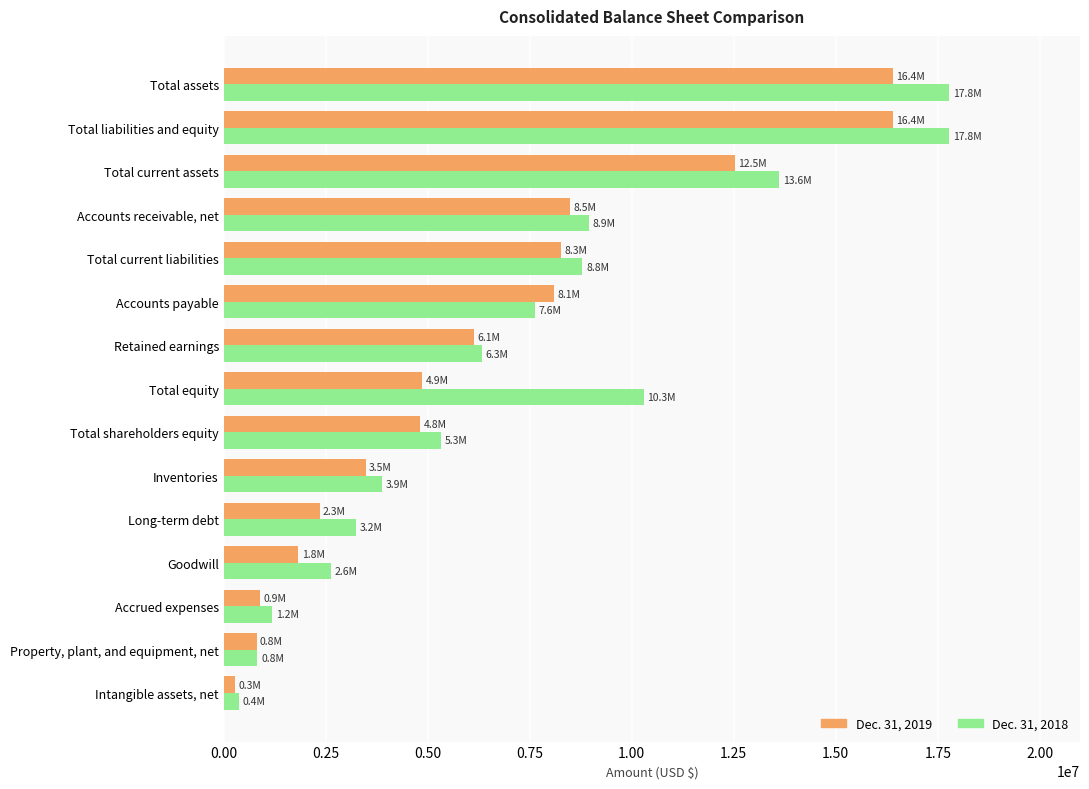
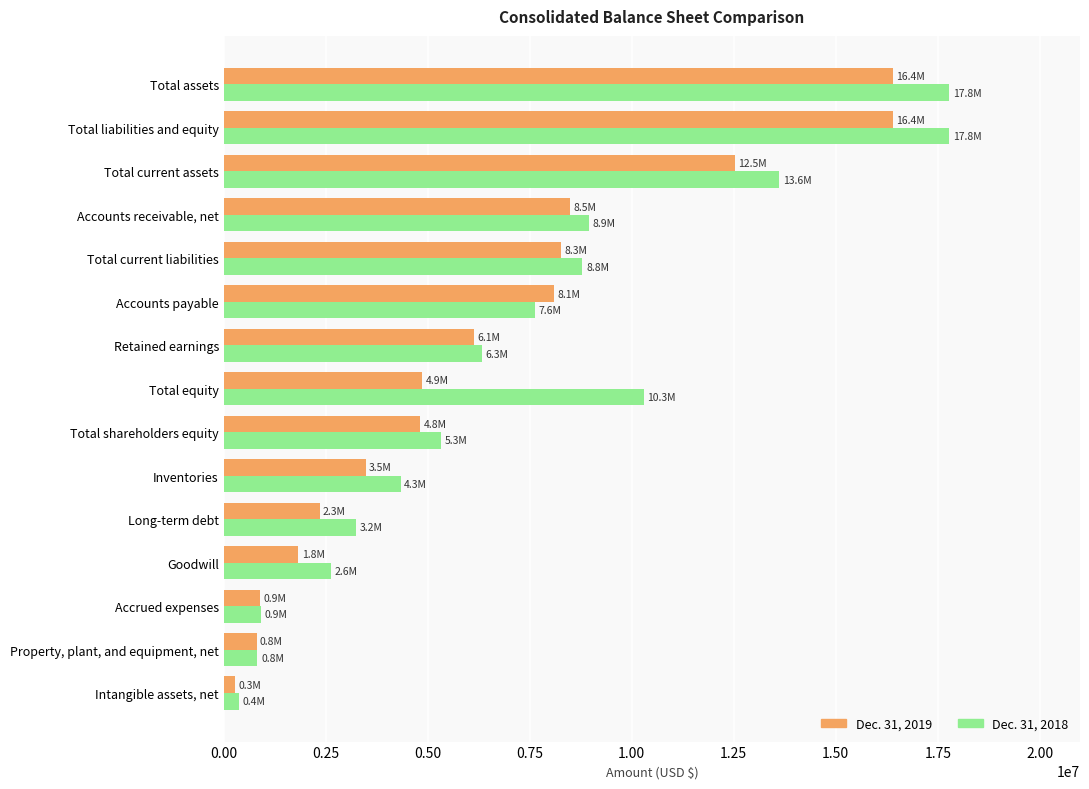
  {
    "Dec. 31, 2018": {
      "Total assets": "17.8M",
      "Total liabilities and equity": "17.8M",
      "Total current assets": "13.6M",
      "Accounts receivable, net": "8.9M",
      "Total current liabilities": "8.8M",
      "Accounts payable": "7.6M",
      "Retained earnings": "6.3M",
      "Total equity": "10.3M",
      "Total shareholders equity": "5.3M",
-     "Inventories": "3.9M",
+     "Inventories": "4.3M",
      "Long-term debt": "3.2M",
      "Goodwill": "2.6M",
-     "Accrued expenses": "1.2M",
+     "Accrued expenses": "0.9M",
      "Property, plant, and equipment, net": "0.8M",
      "Intangible assets, net": "0.4M"
    },
    "Dec. 31, 2019": {
      "Total assets": "16.4M",
      "Total liabilities and equity": "16.4M",
      "Total current assets": "12.5M",
      "Accounts receivable, net": "8.5M",
      "Total current liabilities": "8.3M",
      "Accounts payable": "8.1M",
      "Retained earnings": "6.1M",
      "Total equity": "4.9M",
      "Total shareholders equity": "4.8M",
      "Inventories": "3.5M",
      "Long-term debt": "2.3M",
      "Goodwill": "1.8M",
      "Accrued expenses": "0.9M",
      "Property, plant, and equipment, net": "0.8M",
      "Intangible assets, net": "0.3M"
    }
  }
